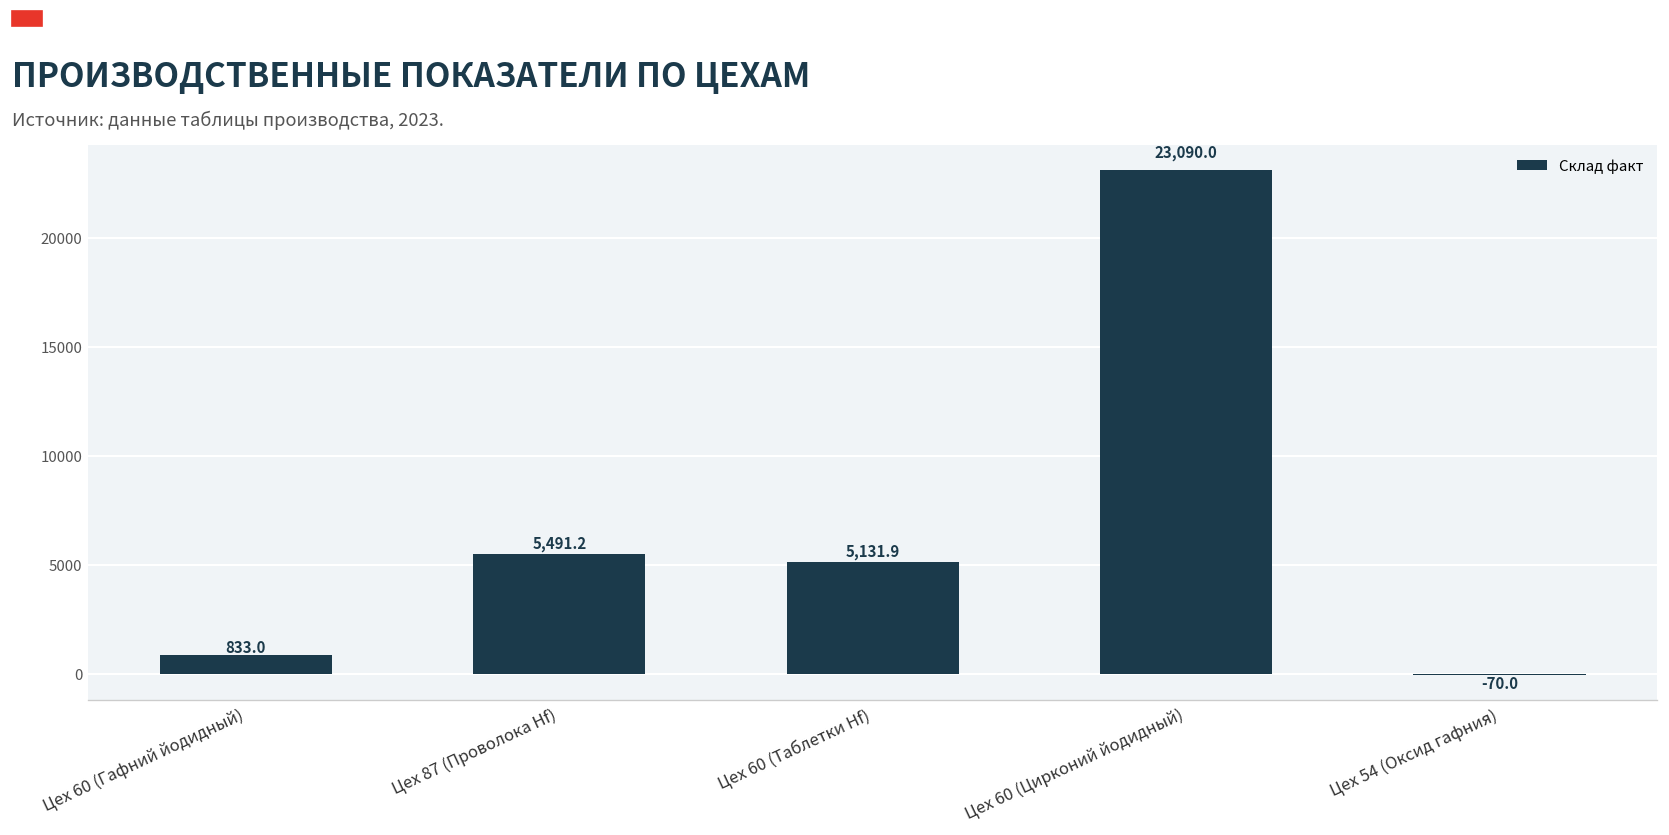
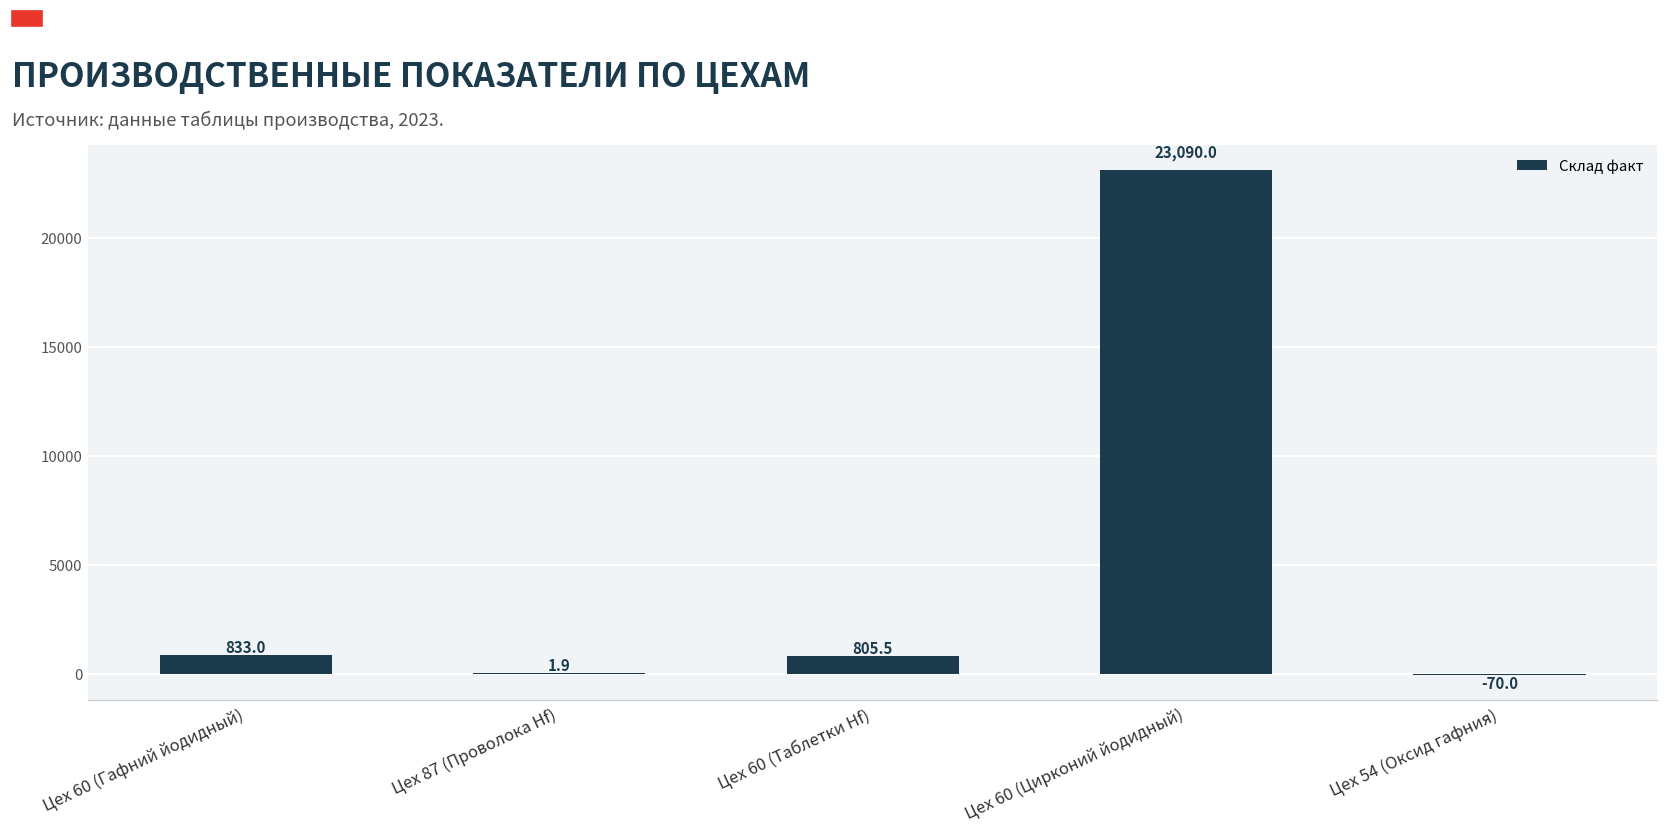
  {
    "Цех 60 (Гафний йодидный)": "833.0",
-   "Цех 87 (Проволока Hf)": "5,491.2",
-   "Цех 60 (Таблетки Hf)": "5,131.9",
+   "Цех 87 (Проволока Hf)": "1.9",
+   "Цех 60 (Таблетки Hf)": "805.5",
    "Цех 60 (Цирконий йодидный)": "23,090.0",
    "Цех 54 (Оксид гафния)": "-70.0"
  }
